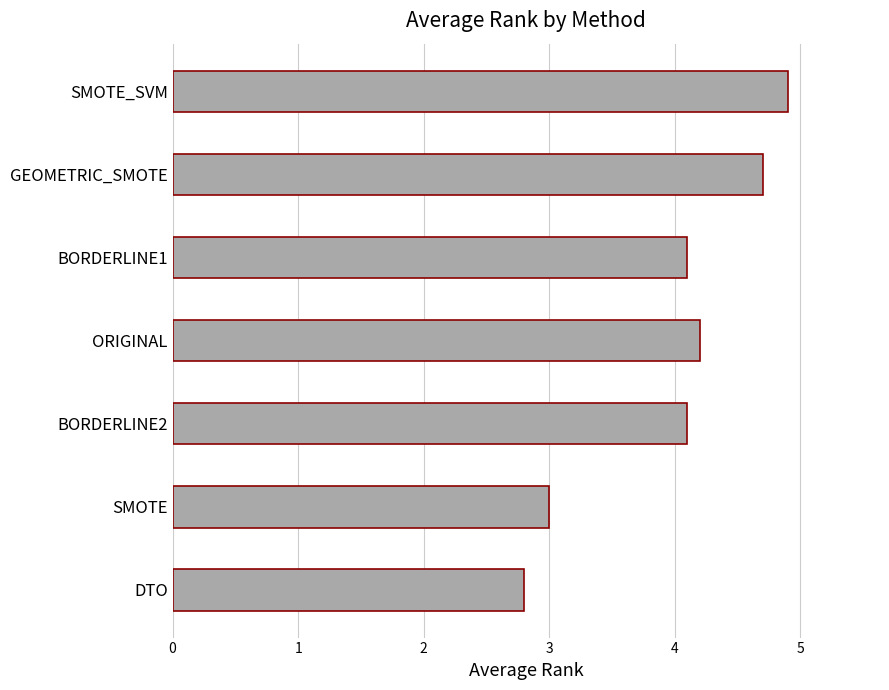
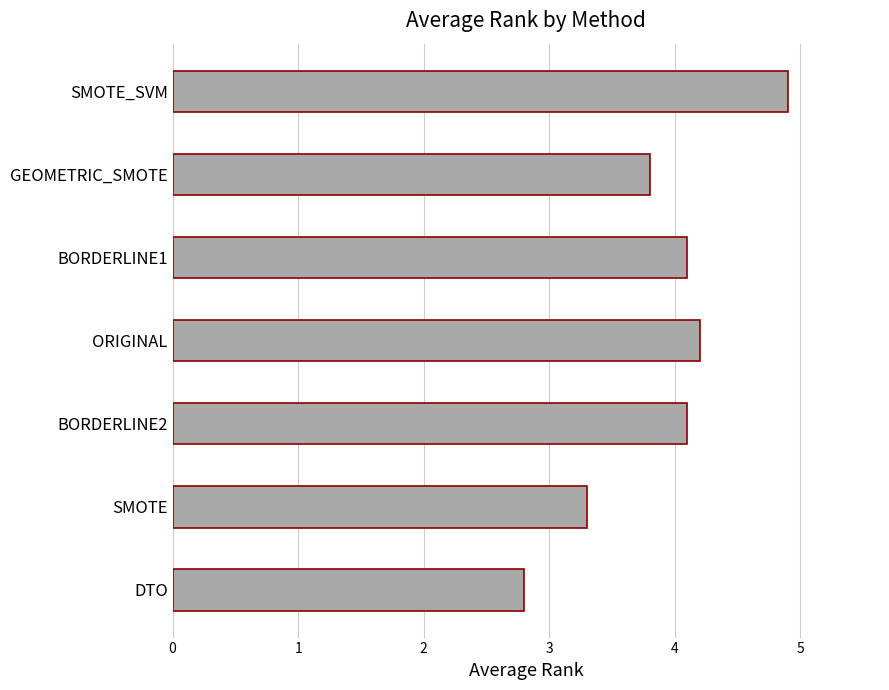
  {
    "SMOTE_SVM": 4.9,
-   "GEOMETRIC_SMOTE": 4.7,
+   "GEOMETRIC_SMOTE": 3.8,
    "BORDERLINE1": 4.1,
    "ORIGINAL": 4.2,
    "BORDERLINE2": 4.1,
-   "SMOTE": 3.0,
+   "SMOTE": 3.3,
    "DTO": 2.8
  }
